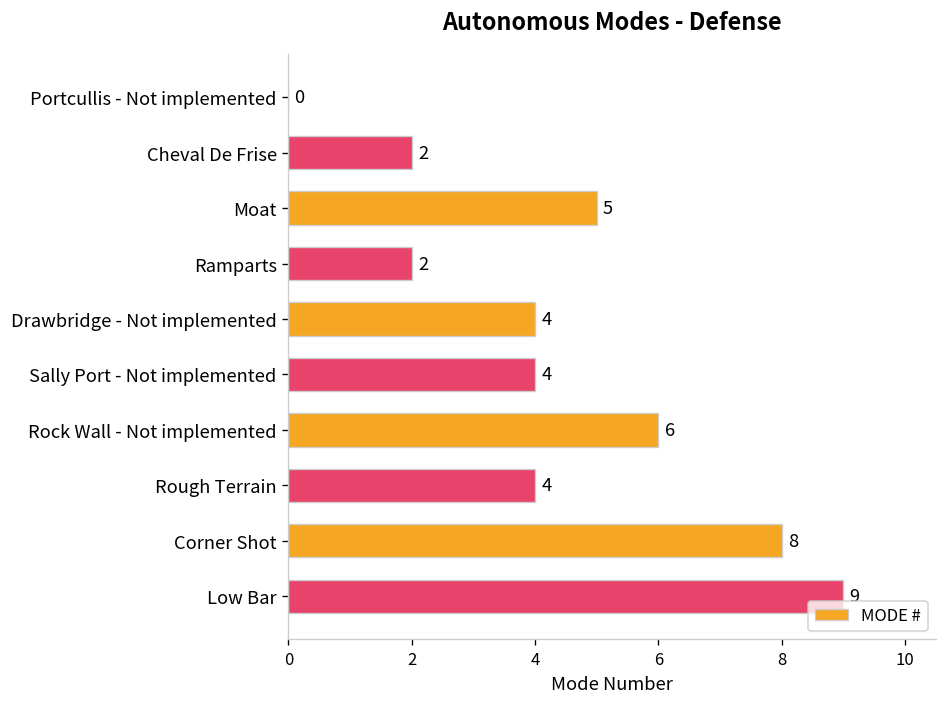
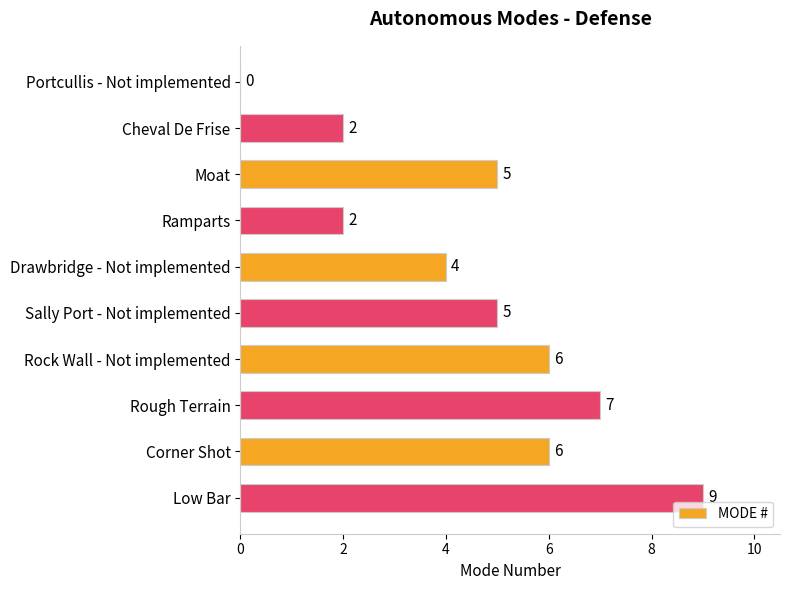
  {
    "Portcullis - Not implemented": 0,
    "Cheval De Frise": 2,
    "Moat": 5,
    "Ramparts": 2,
    "Drawbridge - Not implemented": 4,
-   "Sally Port - Not implemented": 4,
+   "Sally Port - Not implemented": 5,
    "Rock Wall - Not implemented": 6,
-   "Rough Terrain": 4,
-   "Corner Shot": 8
+   "Rough Terrain": 7,
+   "Corner Shot": 6
  }
